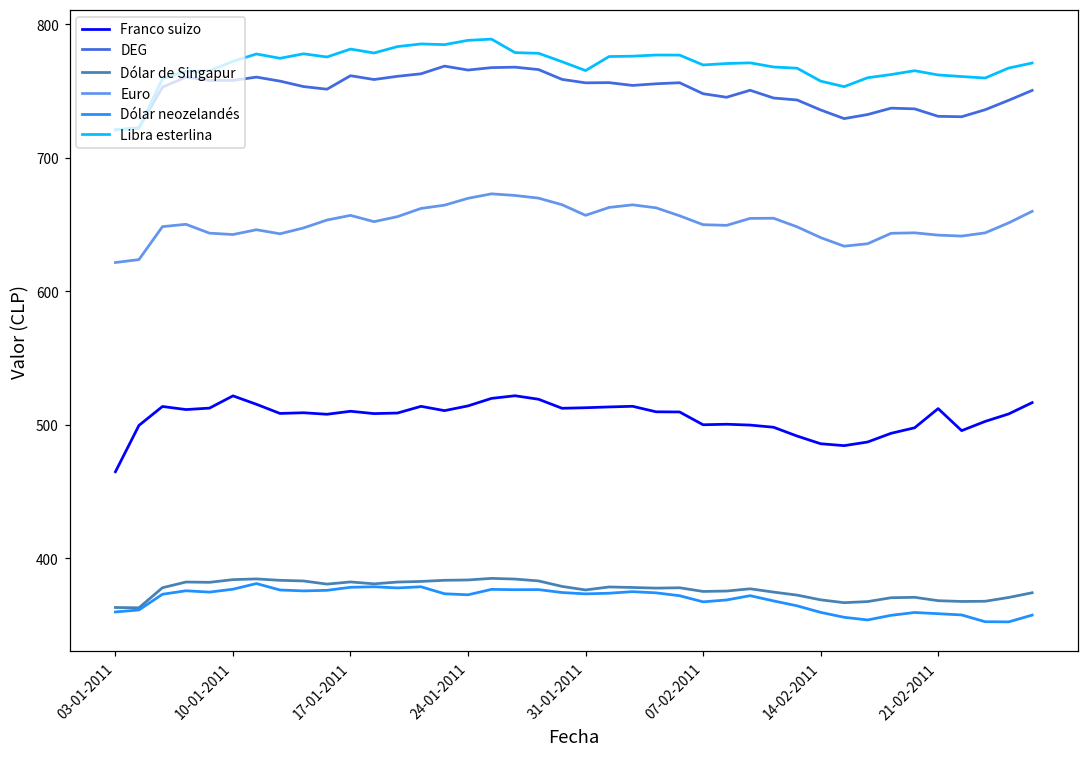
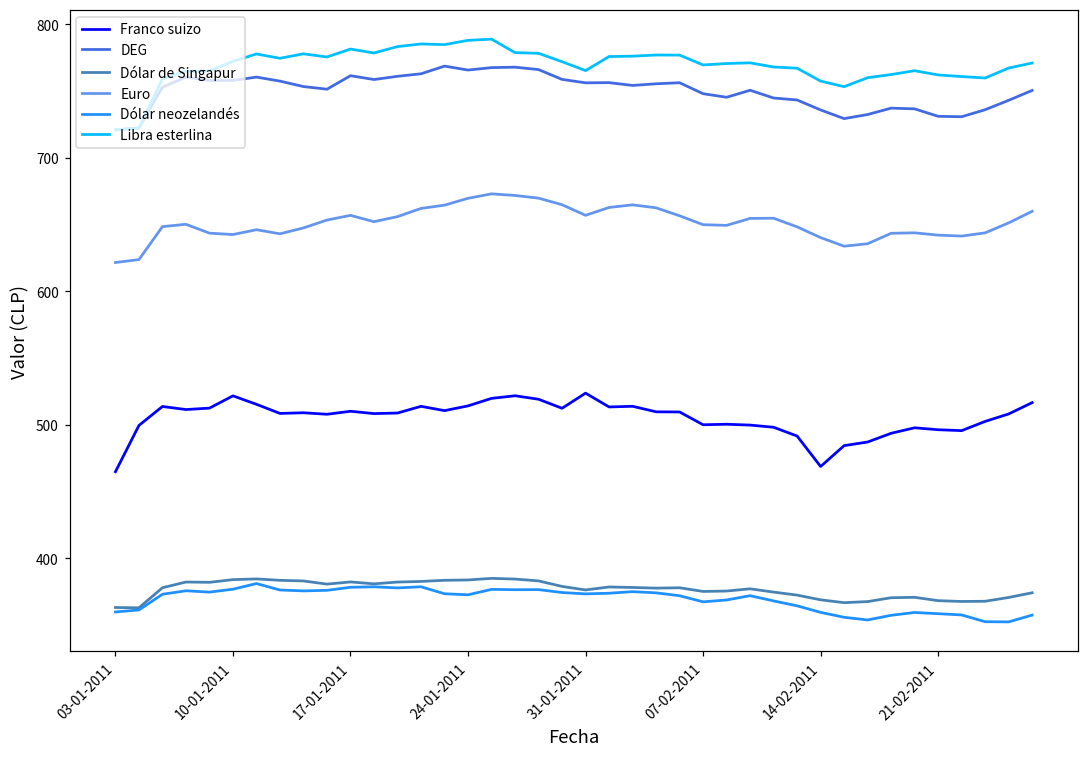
  {
    "Franco suizo": {
      "03-01-2011": 465,
      "10-01-2011": 522,
      "17-01-2011": 510,
      "24-01-2011": 514,
-     "31-01-2011": 513,
+     "31-01-2011": 524,
      "07-02-2011": 500,
-     "14-02-2011": 486,
-     "21-02-2011": 512
+     "14-02-2011": 469,
+     "21-02-2011": 496
    }
  }
